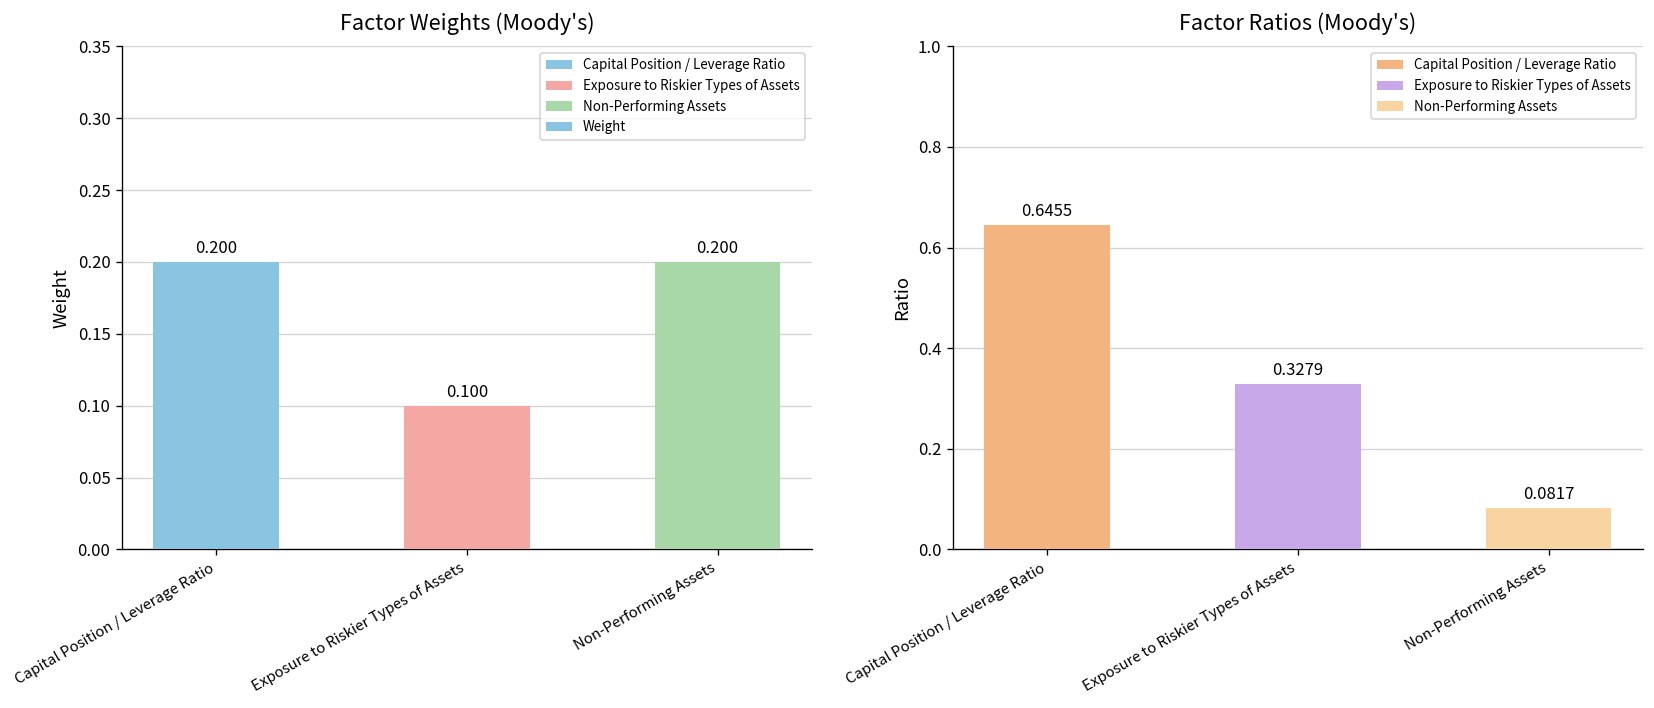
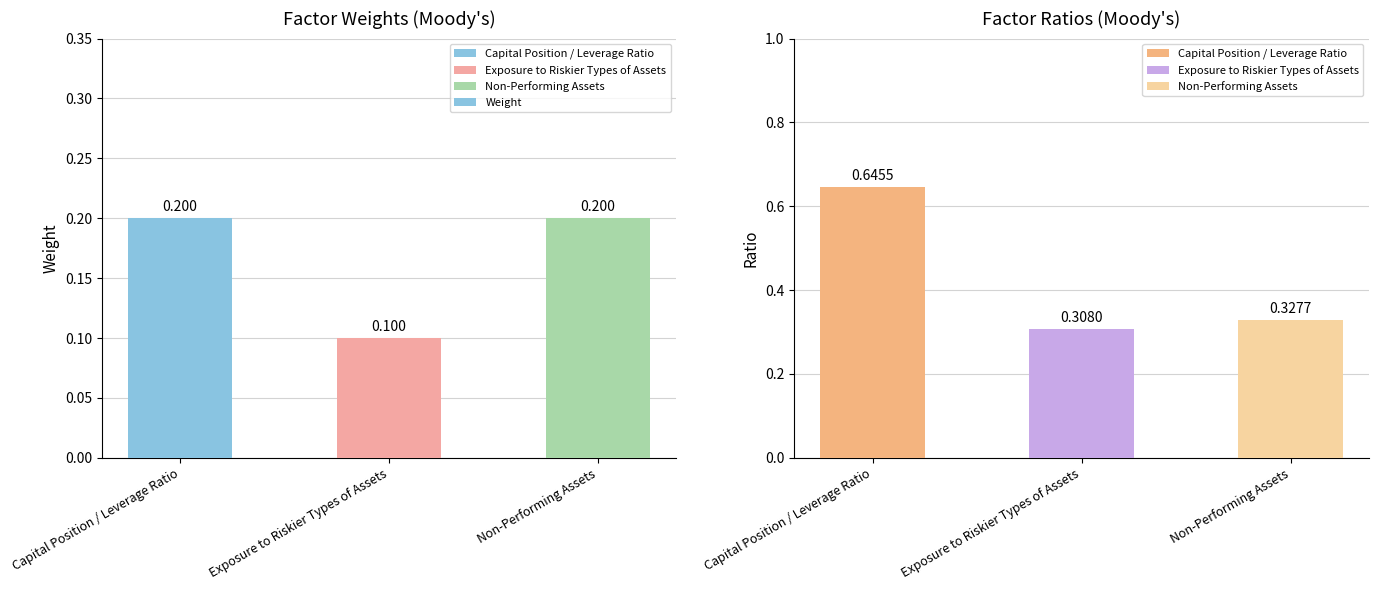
  {
    "Factor Weights (Moody's)": {
      "Capital Position / Leverage Ratio": 0.200,
      "Exposure to Riskier Types of Assets": 0.100,
      "Non-Performing Assets": 0.200
    },
    "Factor Ratios (Moody's)": {
      "Capital Position / Leverage Ratio": 0.6455,
-     "Exposure to Riskier Types of Assets": 0.3279,
-     "Non-Performing Assets": 0.0817
+     "Exposure to Riskier Types of Assets": 0.3080,
+     "Non-Performing Assets": 0.3277
    }
  }
